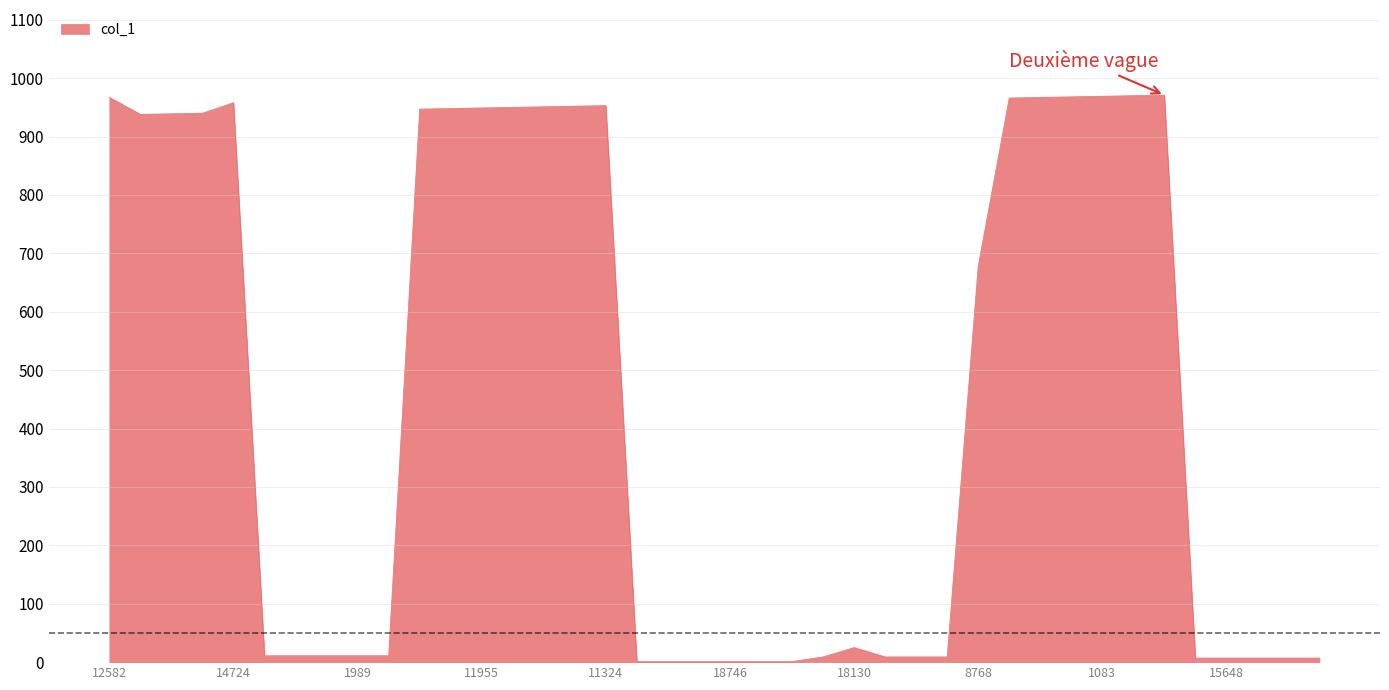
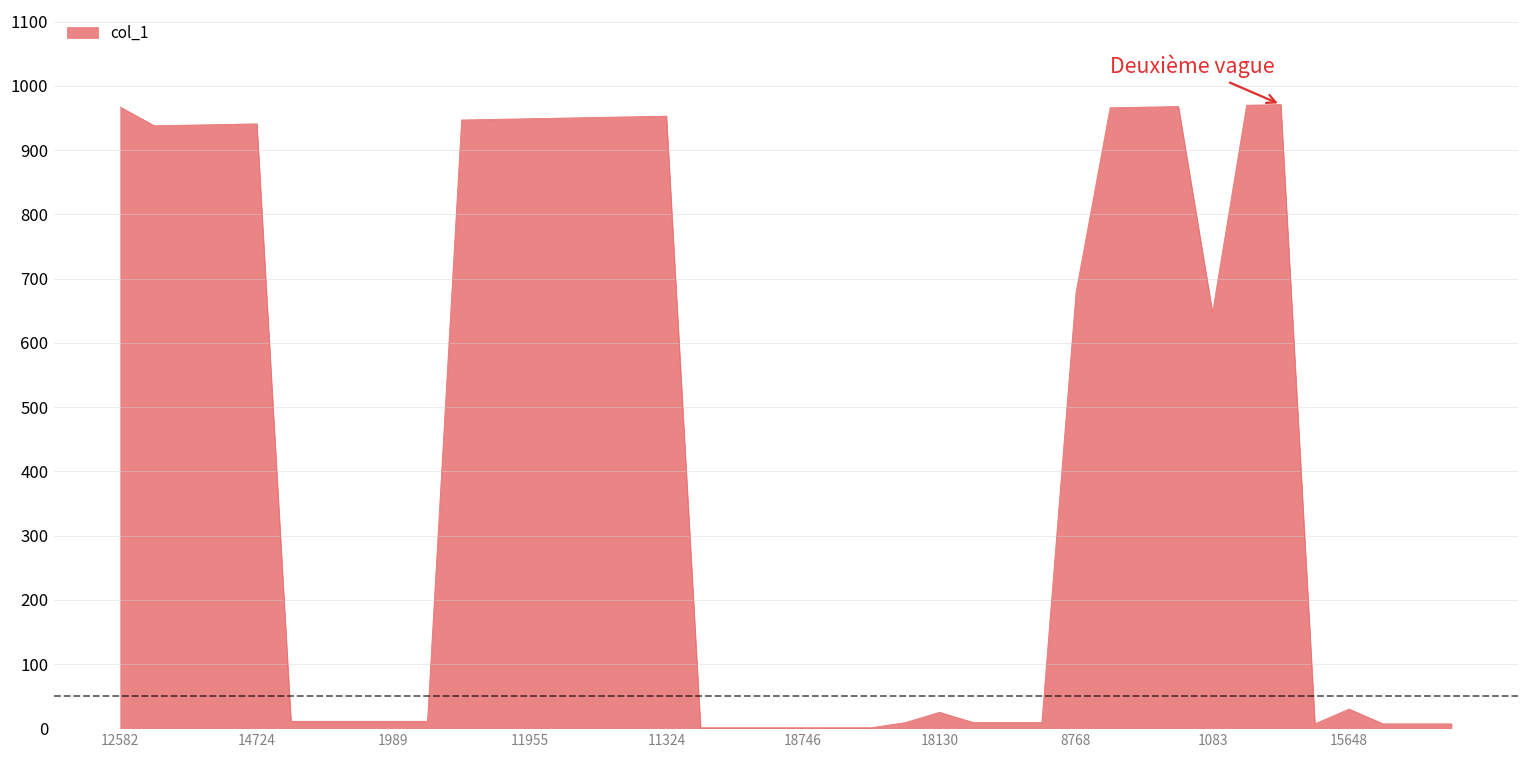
  {
    "12582": 970,
-   "14724": 960,
+   "14724": 940,
    "1989": 10,
    "11955": 950,
    "11324": 950,
    "18746": 0,
    "18130": 30,
    "8768": 680,
-   "1083": 970,
-   "15648": 10
+   "1083": 650,
+   "15648": 30
  }
